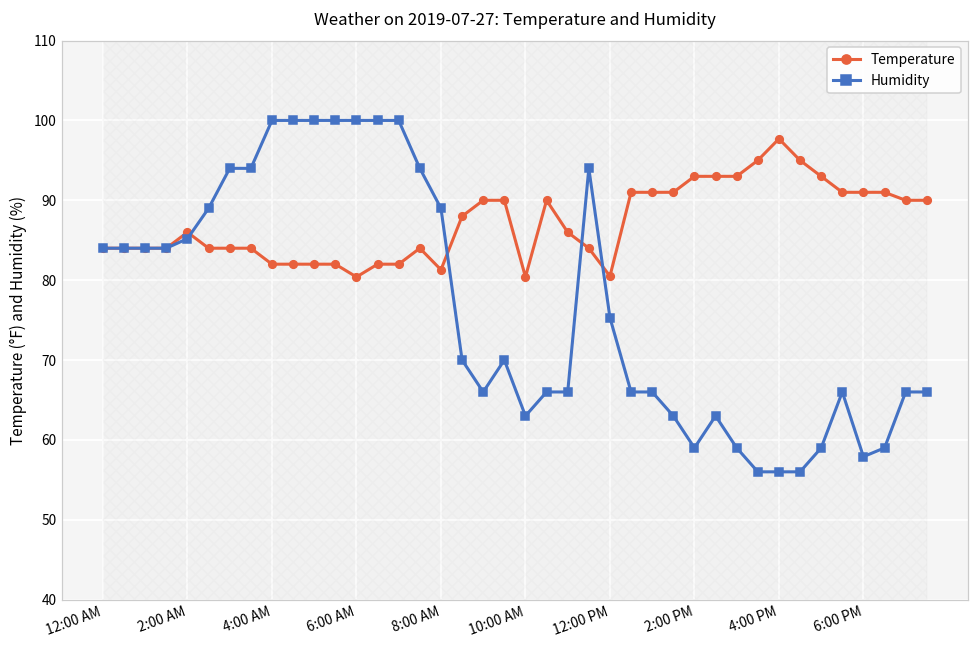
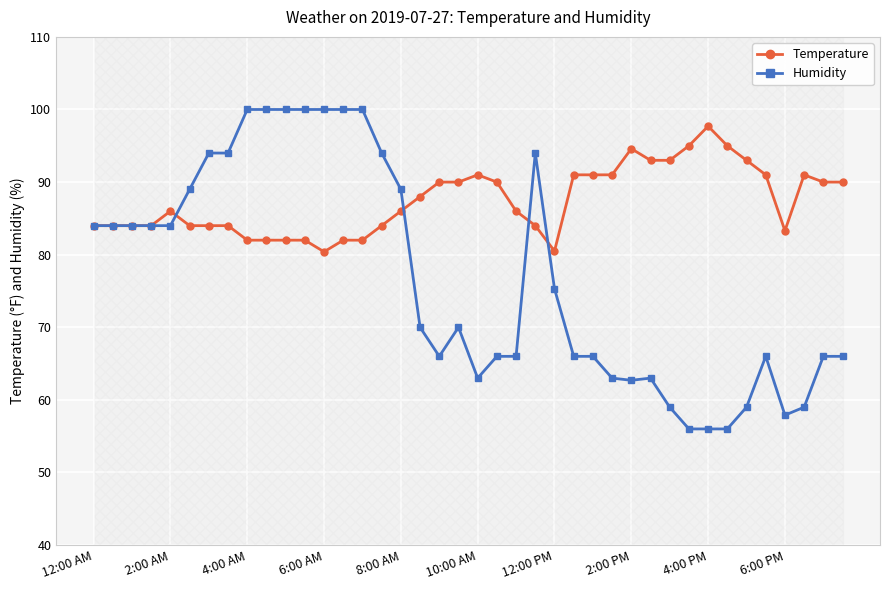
  {
    "Temperature": {
      "2:00 AM": 86,
      "4:00 AM": 82,
      "6:00 AM": 80,
-     "8:00 AM": 81,
-     "10:00 AM": 80,
+     "8:00 AM": 86,
+     "10:00 AM": 91,
      "12:00 PM": 81,
-     "2:00 PM": 93,
+     "2:00 PM": 95,
      "4:00 PM": 98,
-     "6:00 PM": 91
+     "6:00 PM": 83
    },
    "Humidity": {
-     "2:00 AM": 85,
+     "2:00 AM": 84,
      "4:00 AM": 100,
      "6:00 AM": 100,
      "8:00 AM": 89,
      "10:00 AM": 63,
      "12:00 PM": 75,
-     "2:00 PM": 59,
+     "2:00 PM": 63,
      "4:00 PM": 56,
      "6:00 PM": 58
    }
  }
